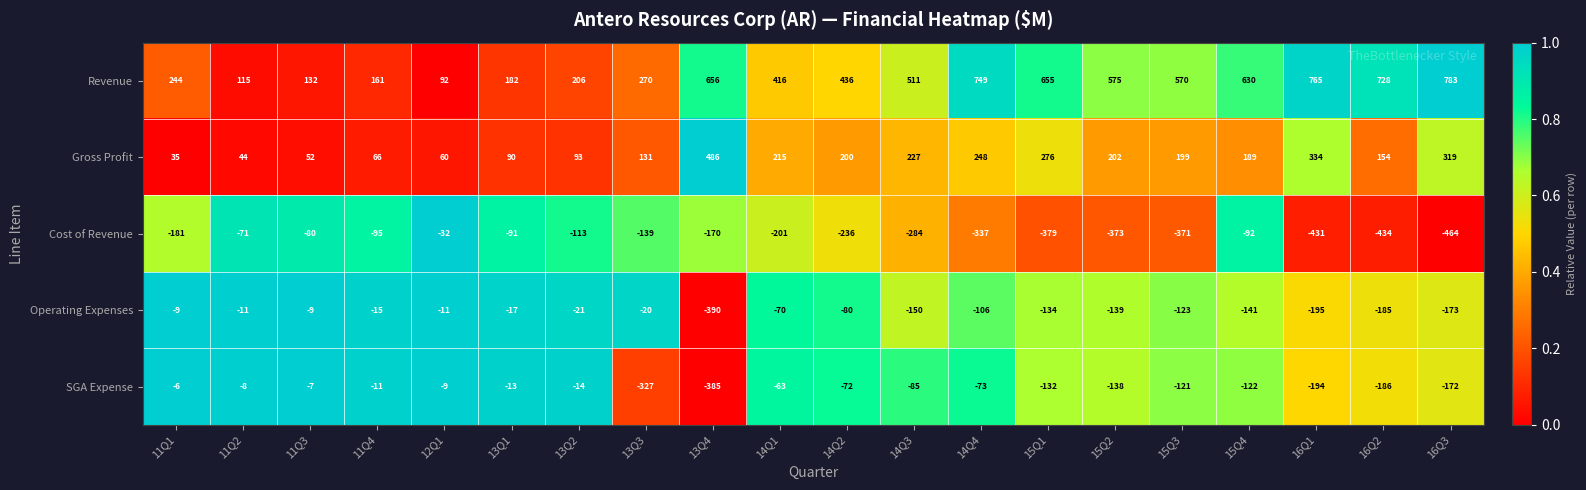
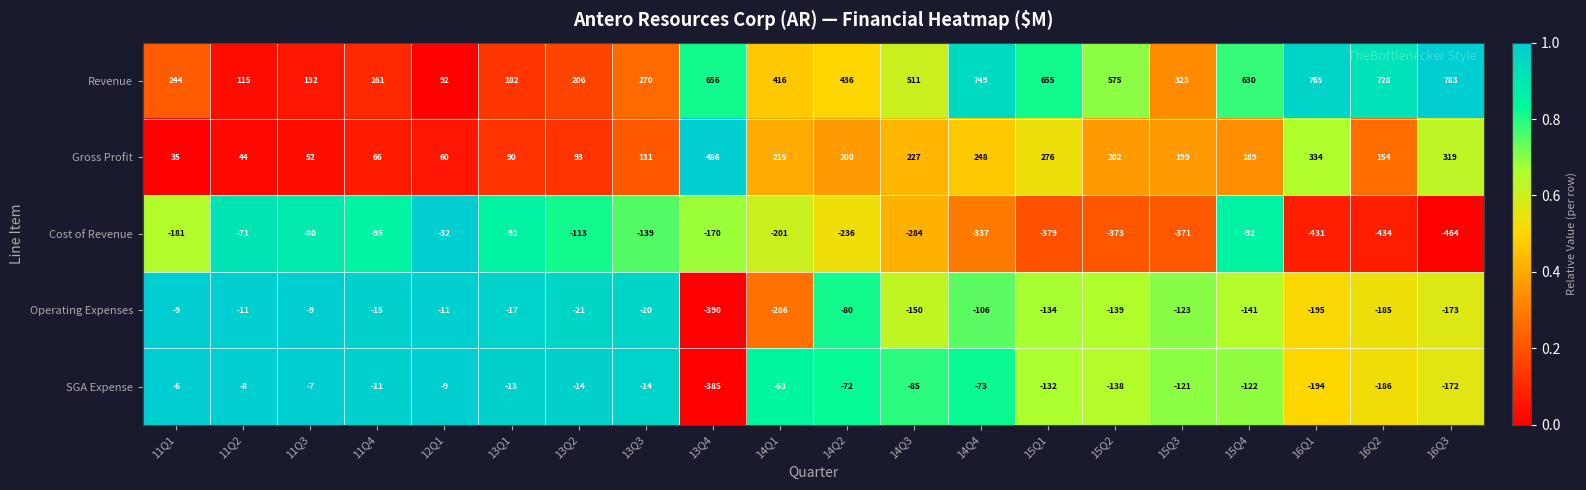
  {
    "Revenue": {
      "11Q1": 244,
      "11Q2": 115,
      "11Q3": 132,
      "11Q4": 161,
      "12Q1": 92,
      "13Q1": 182,
      "13Q2": 206,
      "13Q3": 270,
      "13Q4": 656,
      "14Q1": 416,
      "14Q2": 436,
      "14Q3": 511,
      "14Q4": 749,
      "15Q1": 655,
      "15Q2": 575,
-     "15Q3": 570,
+     "15Q3": 323,
      "15Q4": 630,
      "16Q1": 765,
      "16Q3": 783
    },
    "Gross Profit": {
      "11Q1": 35,
      "11Q2": 44,
      "11Q3": 52,
      "11Q4": 66,
      "12Q1": 60,
      "13Q1": 90,
      "13Q2": 93,
      "13Q3": 131,
      "13Q4": 486,
      "14Q1": 215,
      "14Q2": 200,
      "14Q3": 227,
      "14Q4": 248,
      "15Q1": 276,
      "15Q2": 202,
      "15Q3": 199,
      "15Q4": 189,
      "16Q1": 334,
      "16Q2": 154,
      "16Q3": 319
    },
    "Cost of Revenue": {
      "11Q1": -181,
      "11Q2": -71,
      "11Q3": -80,
      "11Q4": -95,
      "12Q1": -32,
      "13Q1": -91,
      "13Q2": -113,
      "13Q3": -139,
      "13Q4": -170,
      "14Q1": -201,
      "14Q2": -236,
      "14Q3": -284,
      "14Q4": -337,
      "15Q1": -379,
      "15Q2": -373,
      "15Q3": -371,
      "15Q4": -92,
      "16Q1": -431,
      "16Q2": -434,
      "16Q3": -464
    },
    "Operating Expenses": {
      "11Q1": -9,
      "11Q2": -11,
      "11Q3": -9,
      "11Q4": -15,
      "12Q1": -11,
      "13Q1": -17,
      "13Q2": -21,
      "13Q3": -20,
      "13Q4": -390,
-     "14Q1": -70,
+     "14Q1": -286,
      "14Q2": -80,
      "14Q3": -150,
      "14Q4": -106,
      "15Q1": -134,
      "15Q2": -139,
      "15Q3": -123,
      "15Q4": -141,
      "16Q1": -195,
      "16Q2": -185,
      "16Q3": -173
    },
    "SGA Expense": {
      "11Q1": -6,
      "11Q2": -8,
      "11Q3": -7,
      "11Q4": -11,
      "12Q1": -9,
      "13Q1": -13,
      "13Q2": -14,
-     "13Q3": -327,
+     "13Q3": -14,
      "13Q4": -385,
      "14Q1": -63,
      "14Q2": -72,
      "14Q3": -85,
      "14Q4": -73,
      "15Q1": -132,
      "15Q2": -138,
      "15Q3": -121,
      "15Q4": -122,
      "16Q1": -194,
      "16Q2": -186,
      "16Q3": -172
    }
  }
